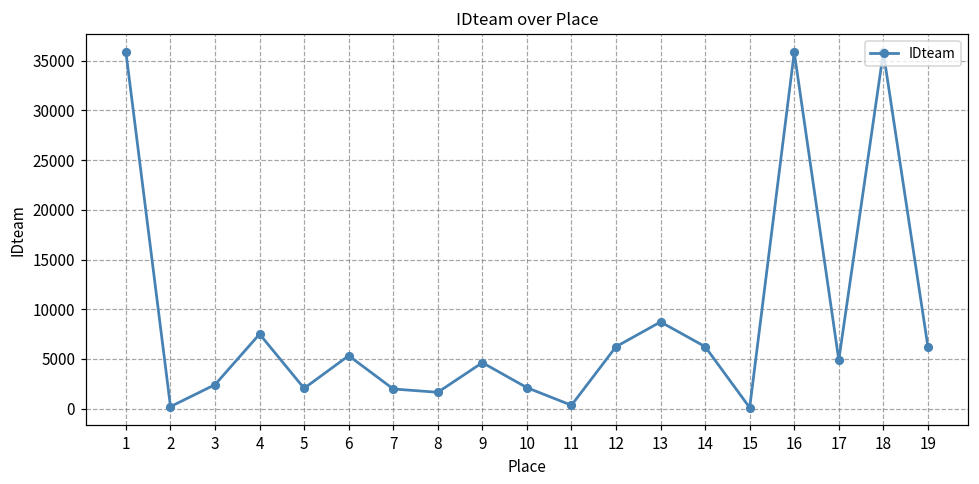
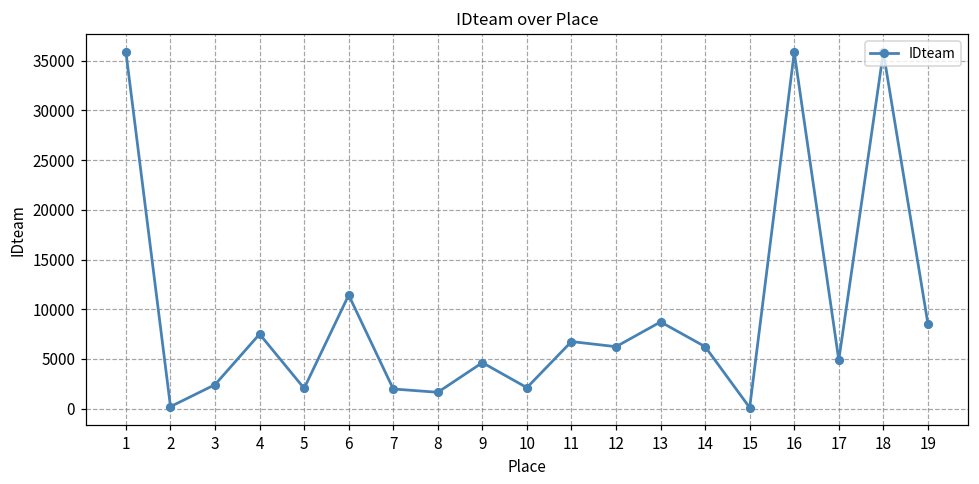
  {
    "1": 36000,
    "2": 0,
    "3": 2000,
    "4": 8000,
    "5": 2000,
-   "6": 5000,
+   "6": 11000,
    "7": 2000,
    "8": 2000,
    "9": 5000,
    "10": 2000,
-   "11": 0,
+   "11": 7000,
    "12": 6000,
    "13": 9000,
    "14": 6000,
    "15": 0,
    "16": 36000,
    "17": 5000,
-   "19": 6000
+   "19": 9000
  }
